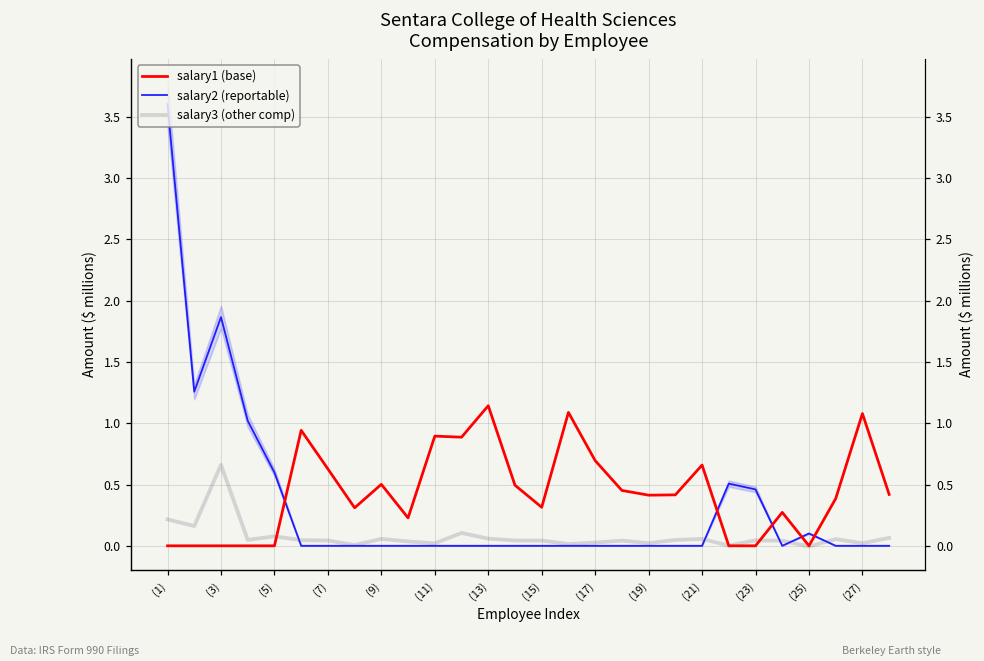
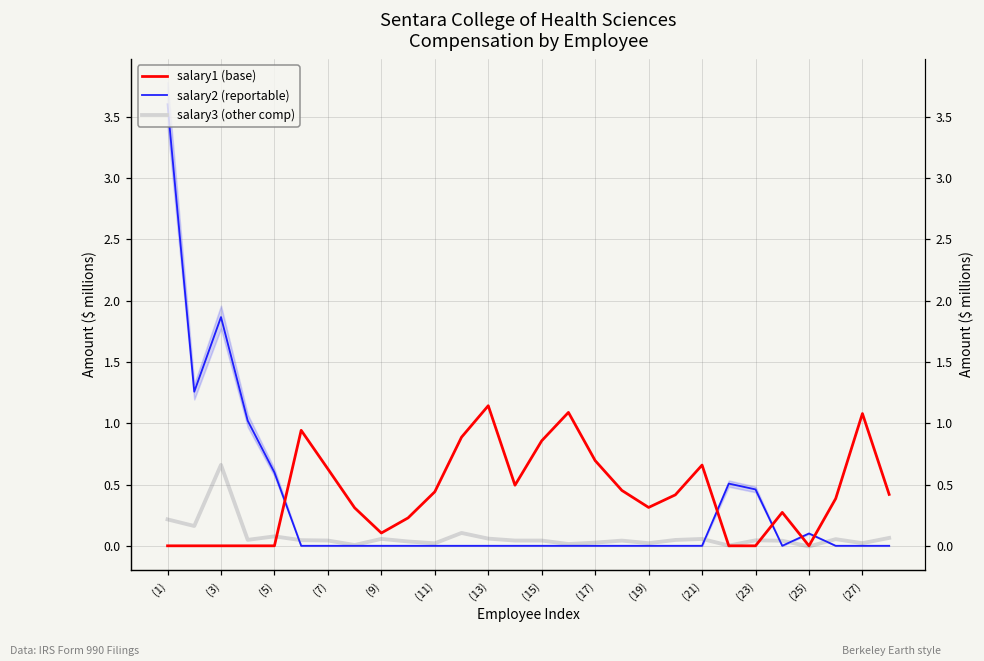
  {
    "salary1 (base)": {
      "(1)": 0.00,
      "(3)": 0.00,
      "(5)": 0.00,
      "(7)": 0.63,
-     "(9)": 0.50,
-     "(11)": 0.89,
+     "(9)": 0.10,
+     "(11)": 0.44,
      "(13)": 1.14,
-     "(15)": 0.31,
+     "(15)": 0.86,
      "(17)": 0.70,
-     "(19)": 0.41,
+     "(19)": 0.31,
      "(21)": 0.66,
      "(23)": 0.00,
      "(27)": 1.08
    }
  }
